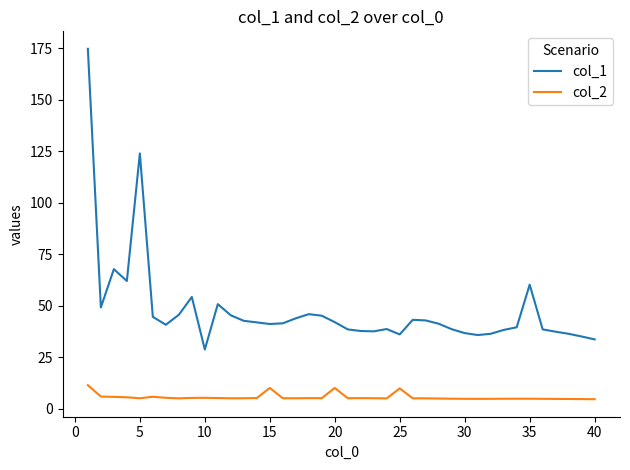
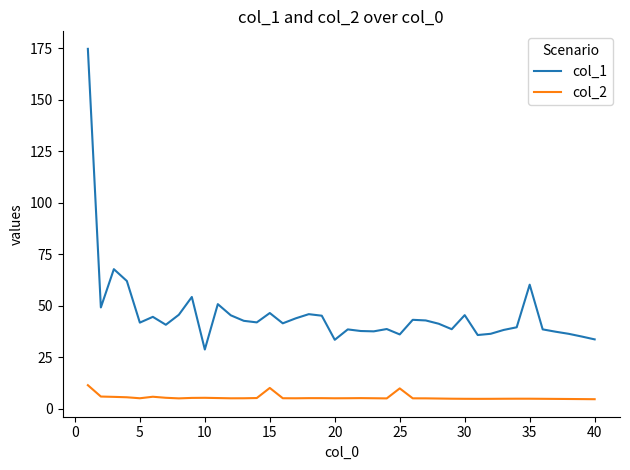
  {
    "col_1": {
-     "5": 124,
+     "5": 42,
      "10": 29,
-     "15": 41,
-     "20": 42,
+     "15": 46,
+     "20": 33,
      "25": 36,
-     "30": 37,
+     "30": 45,
      "35": 60,
      "40": 34
    },
    "col_2": {
      "5": 5,
      "10": 5,
      "15": 10,
-     "20": 10,
+     "20": 5,
      "25": 10,
      "30": 5,
      "35": 5,
      "40": 5
    }
  }
